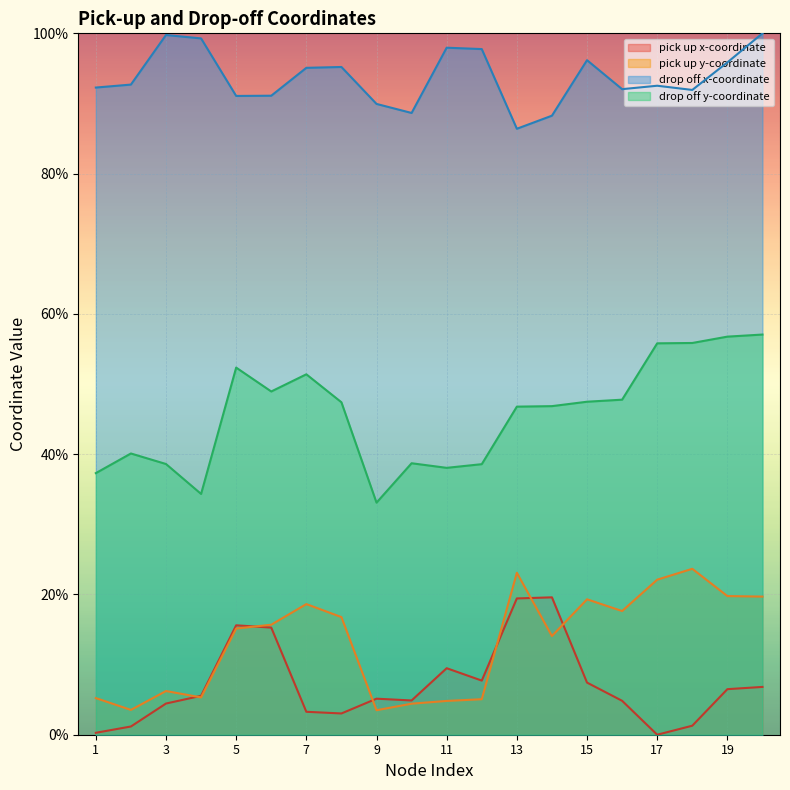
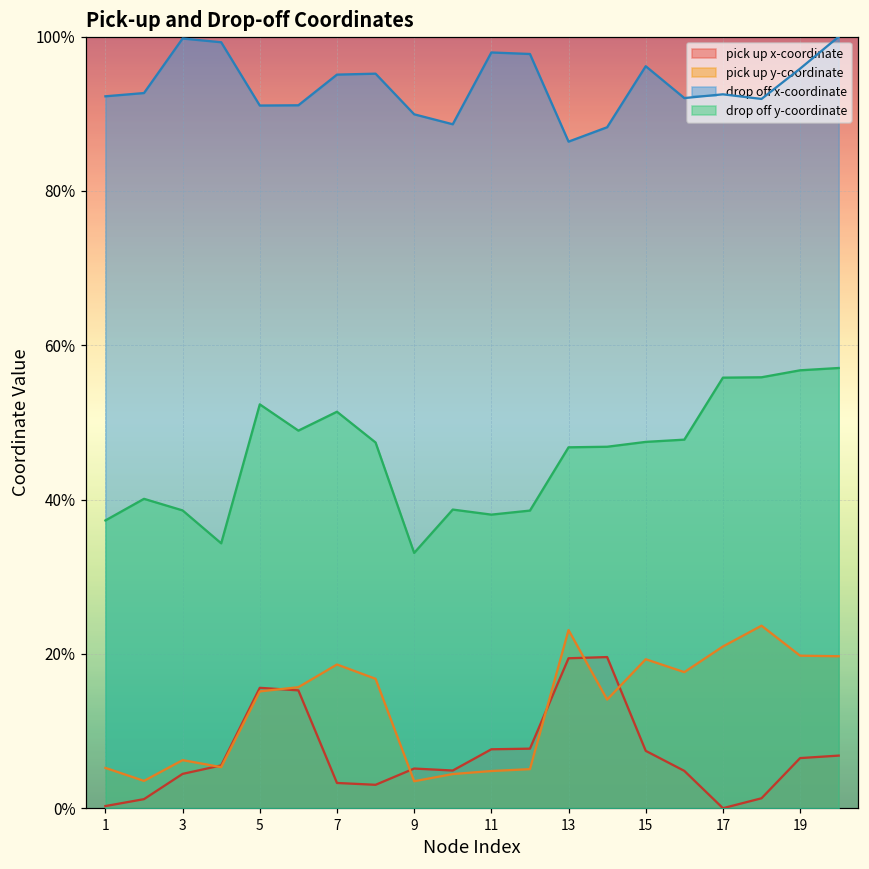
  {
    "pick up x-coordinate": {
      "1": "0%",
      "3": "4%",
      "5": "16%",
      "7": "3%",
      "9": "5%",
-     "11": "9%",
+     "11": "8%",
      "13": "19%",
      "15": "7%",
      "17": "0%",
      "19": "6%"
    },
    "pick up y-coordinate": {
      "1": "5%",
      "3": "6%",
      "5": "15%",
      "7": "19%",
      "9": "3%",
      "11": "5%",
      "13": "23%",
      "15": "19%",
-     "17": "22%",
+     "17": "21%",
      "19": "20%"
    },
    "drop off x-coordinate": {
      "1": "92%",
      "3": "100%",
      "5": "91%",
      "7": "95%",
      "9": "90%",
      "11": "98%",
      "13": "86%",
      "15": "96%"
    },
    "drop off y-coordinate": {
      "1": "37%",
      "3": "39%",
      "5": "52%",
      "7": "51%",
      "9": "33%",
      "11": "38%",
      "13": "47%",
      "15": "47%",
      "17": "56%",
      "19": "57%"
    }
  }
